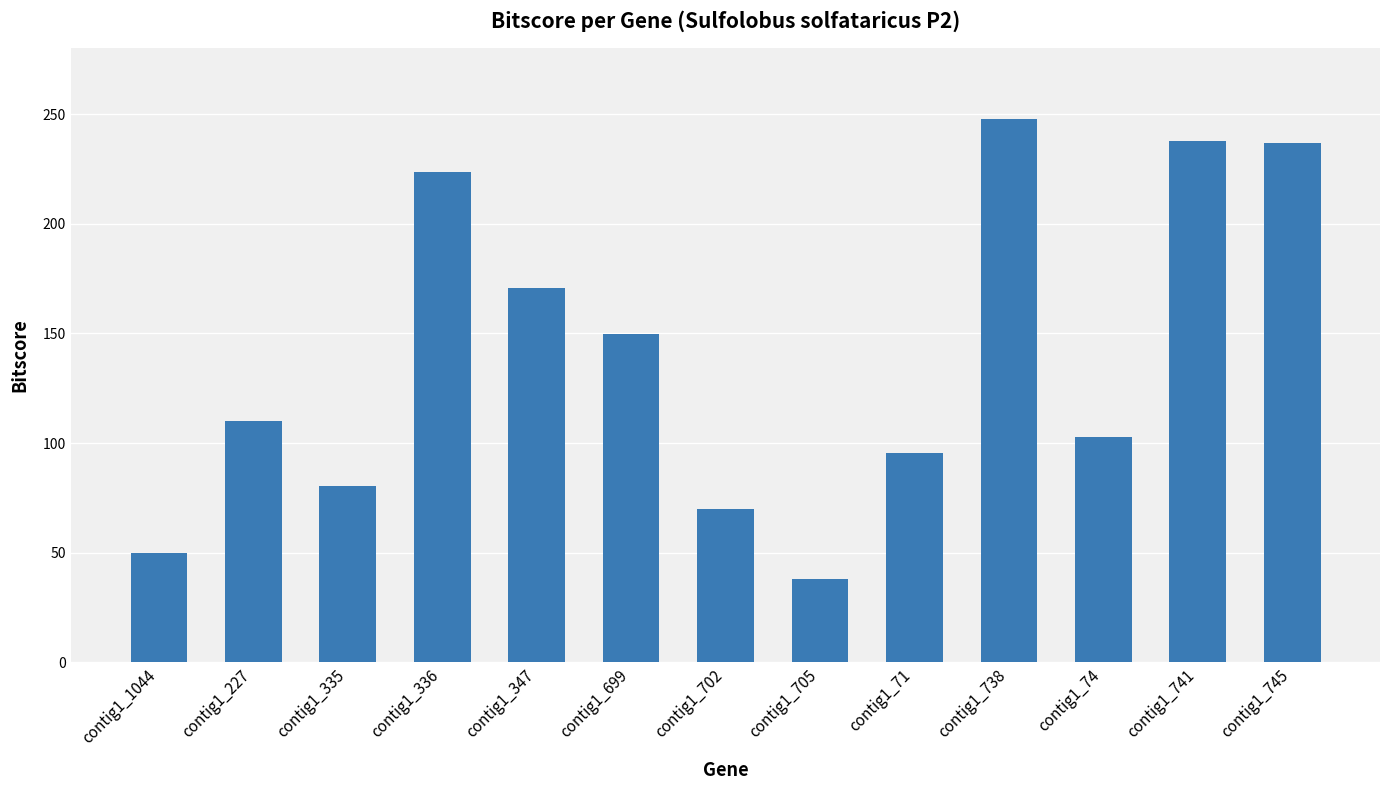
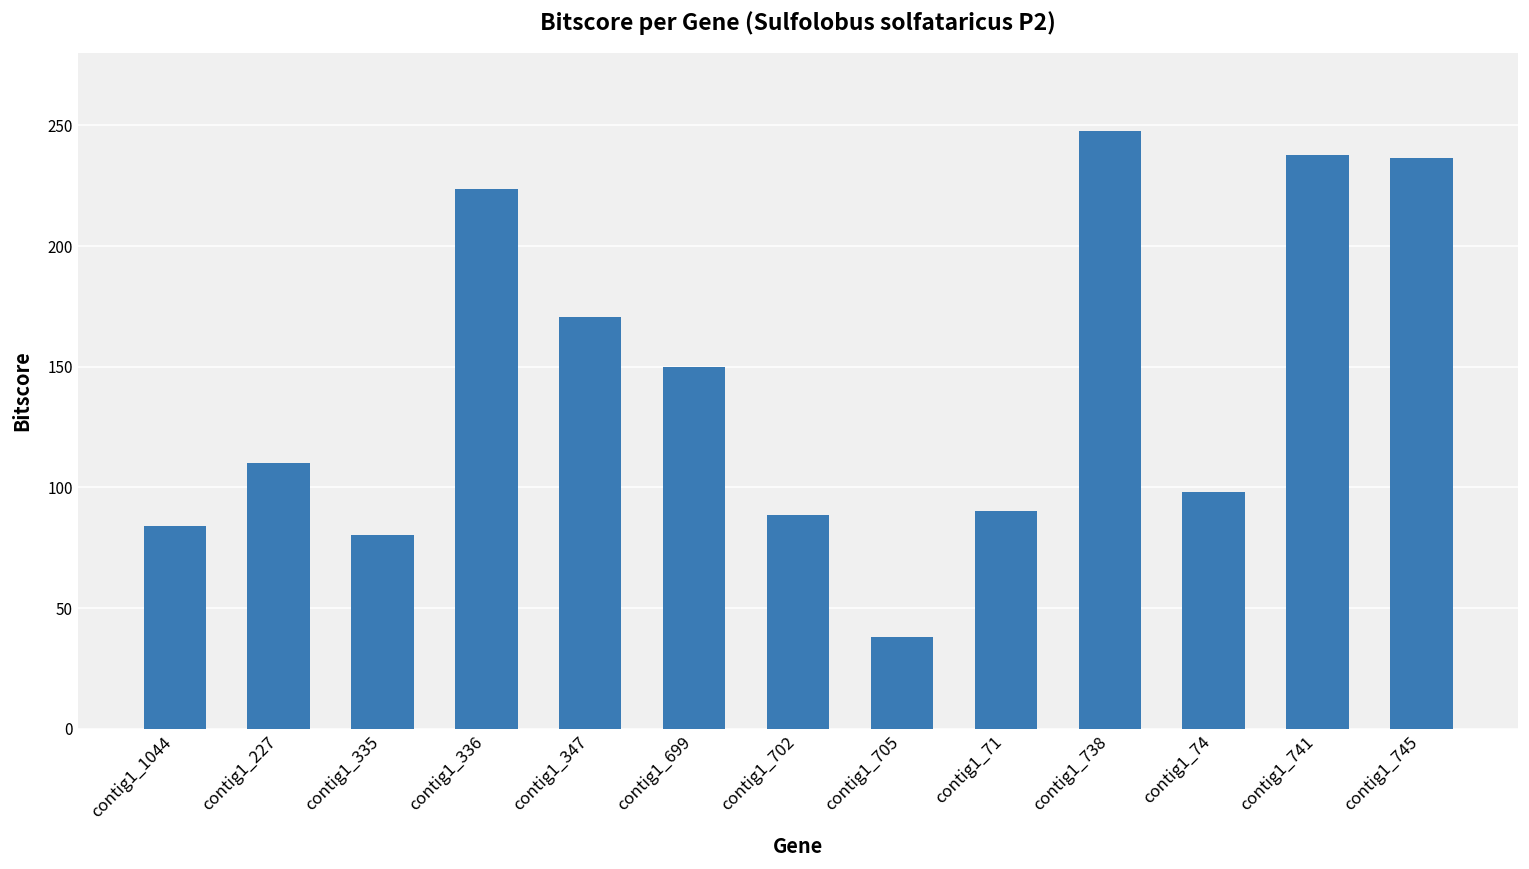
  {
-   "contig1_1044": 50,
+   "contig1_1044": 84,
    "contig1_227": 110,
    "contig1_335": 80,
    "contig1_336": 224,
    "contig1_347": 171,
    "contig1_699": 150,
-   "contig1_702": 70,
+   "contig1_702": 89,
    "contig1_705": 38,
-   "contig1_71": 95,
+   "contig1_71": 90,
    "contig1_738": 248,
-   "contig1_74": 103,
+   "contig1_74": 98,
    "contig1_741": 238,
    "contig1_745": 237
  }
